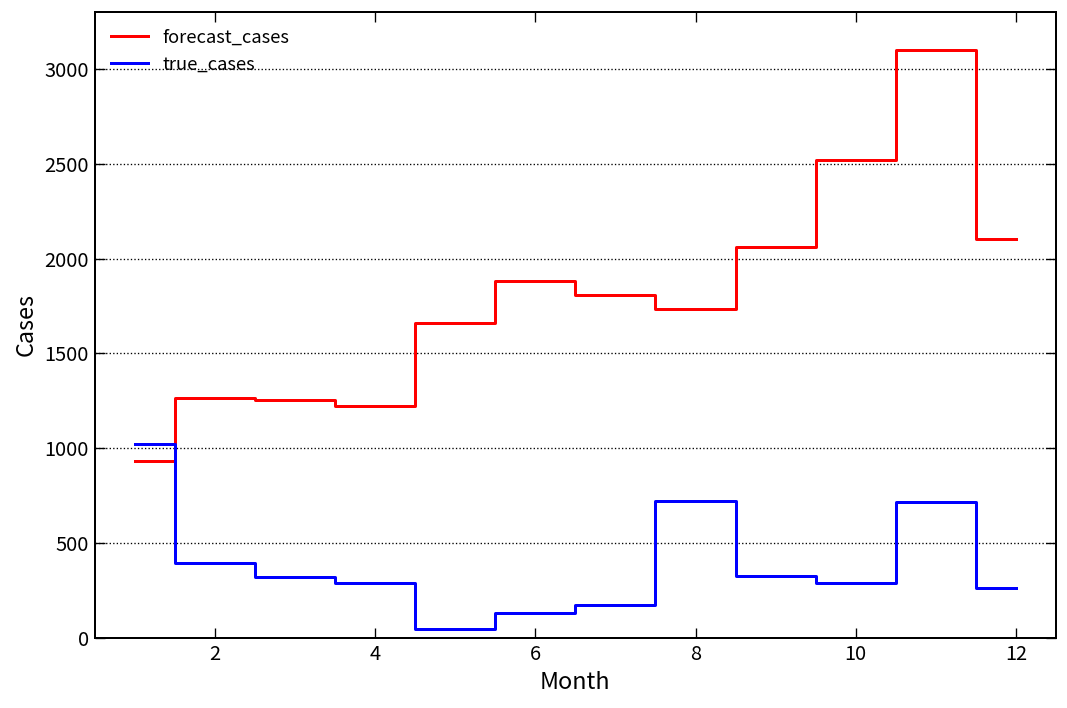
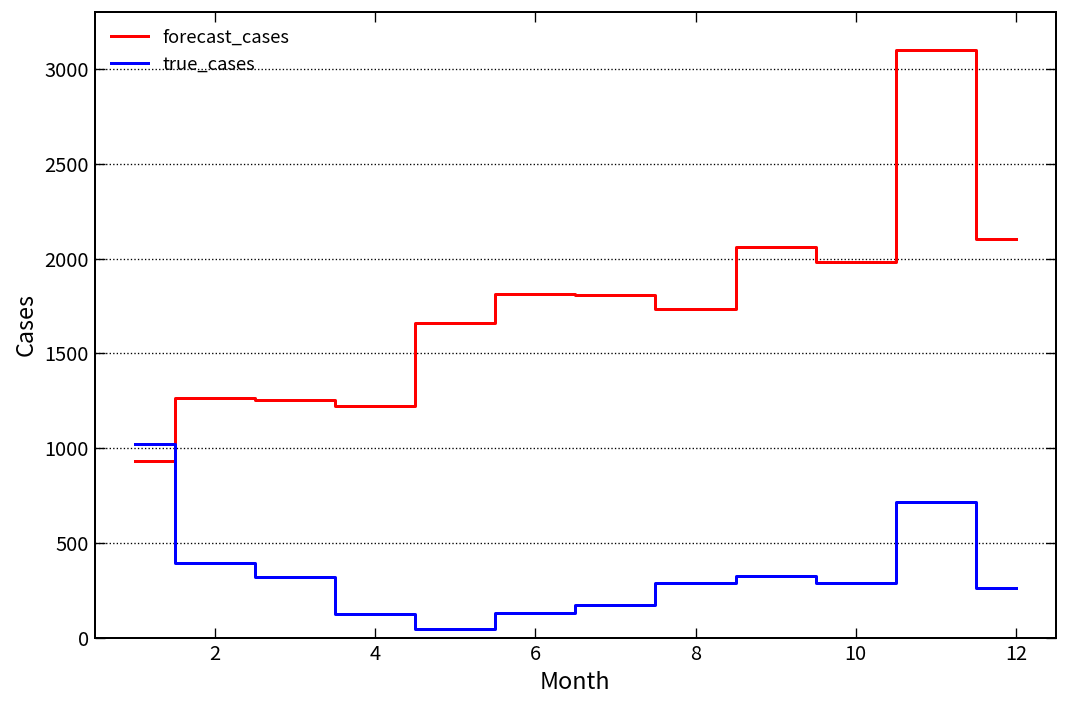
  {
    "forecast_cases": {
      "2": 1260,
      "4": 1220,
-     "6": 1880,
+     "6": 1810,
      "8": 1730,
-     "10": 2520,
+     "10": 1980,
      "12": 2100
    },
    "true_cases": {
      "2": 390,
-     "4": 290,
+     "4": 130,
      "6": 130,
-     "8": 720,
+     "8": 290,
      "10": 290,
      "12": 270
    }
  }
